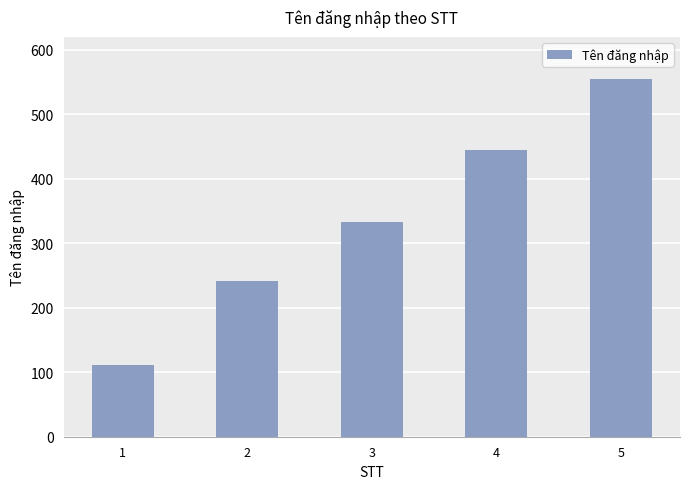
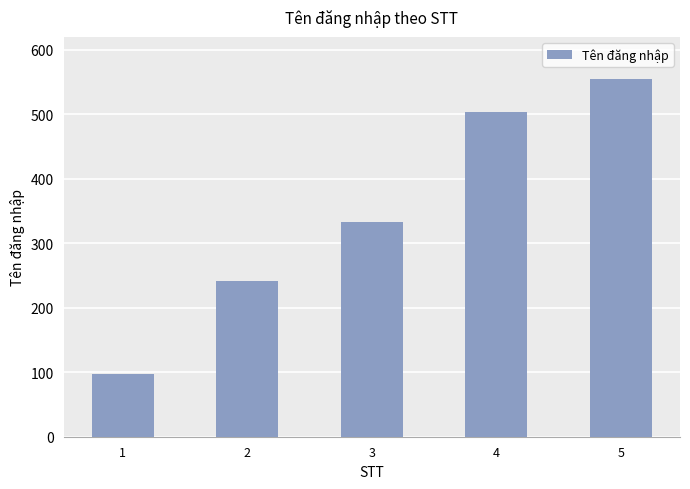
  {
-   "1": 110,
+   "1": 100,
    "2": 240,
    "3": 330,
-   "4": 440,
+   "4": 500,
    "5": 560
  }
